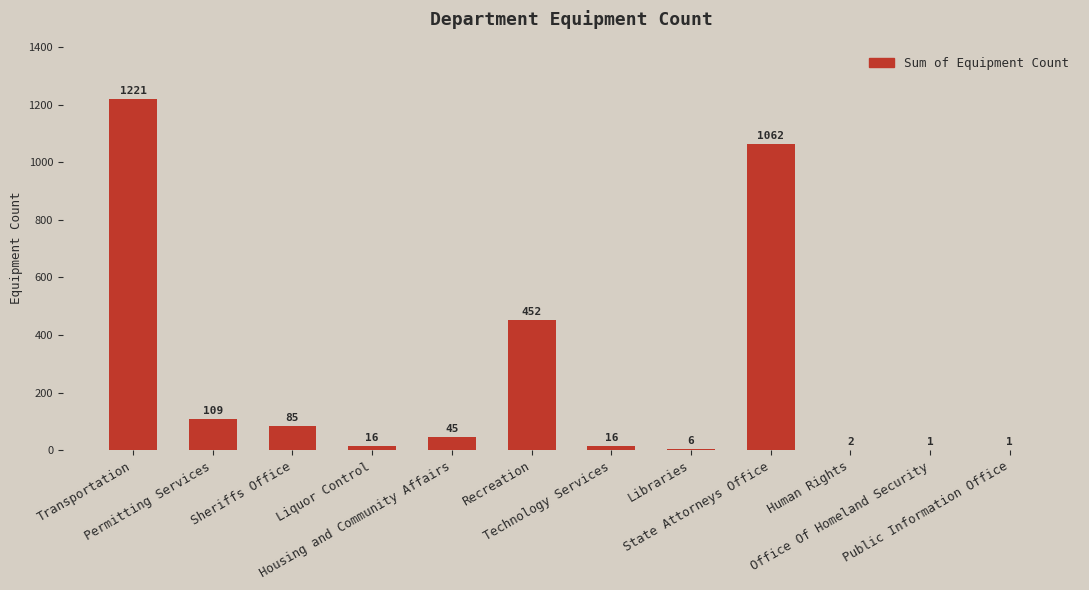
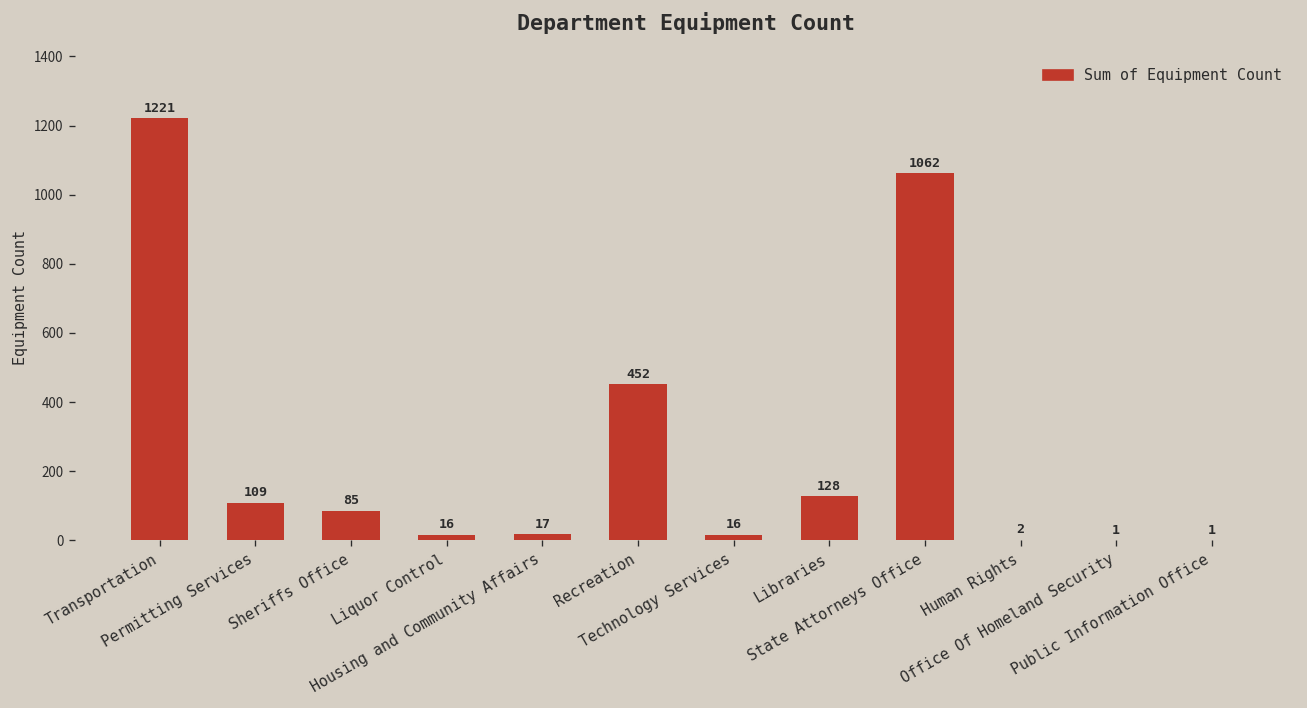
  {
    "Transportation": 1221,
    "Permitting Services": 109,
    "Sheriffs Office": 85,
    "Liquor Control": 16,
-   "Housing and Community Affairs": 45,
+   "Housing and Community Affairs": 17,
    "Recreation": 452,
    "Technology Services": 16,
-   "Libraries": 6,
+   "Libraries": 128,
    "State Attorneys Office": 1062,
    "Human Rights": 2,
    "Office Of Homeland Security": 1,
    "Public Information Office": 1
  }
